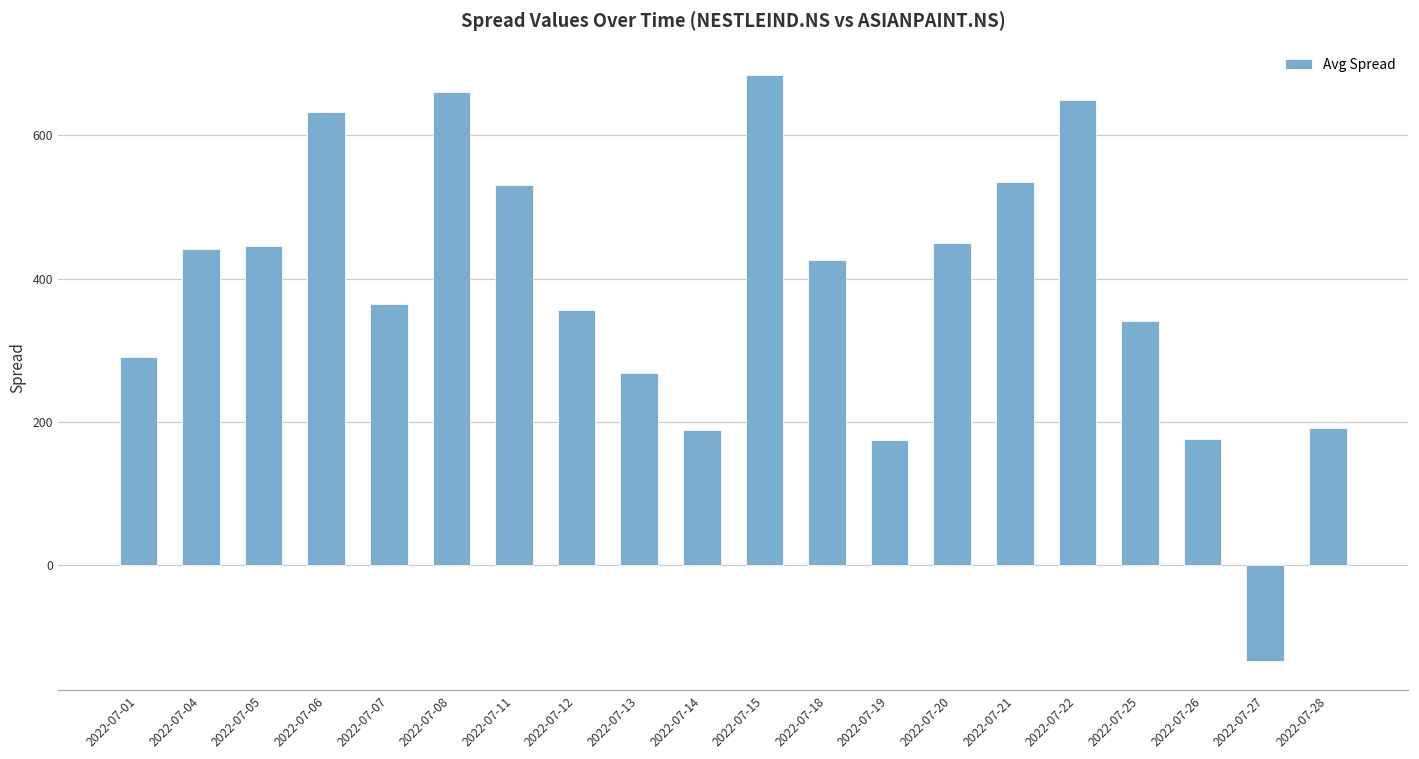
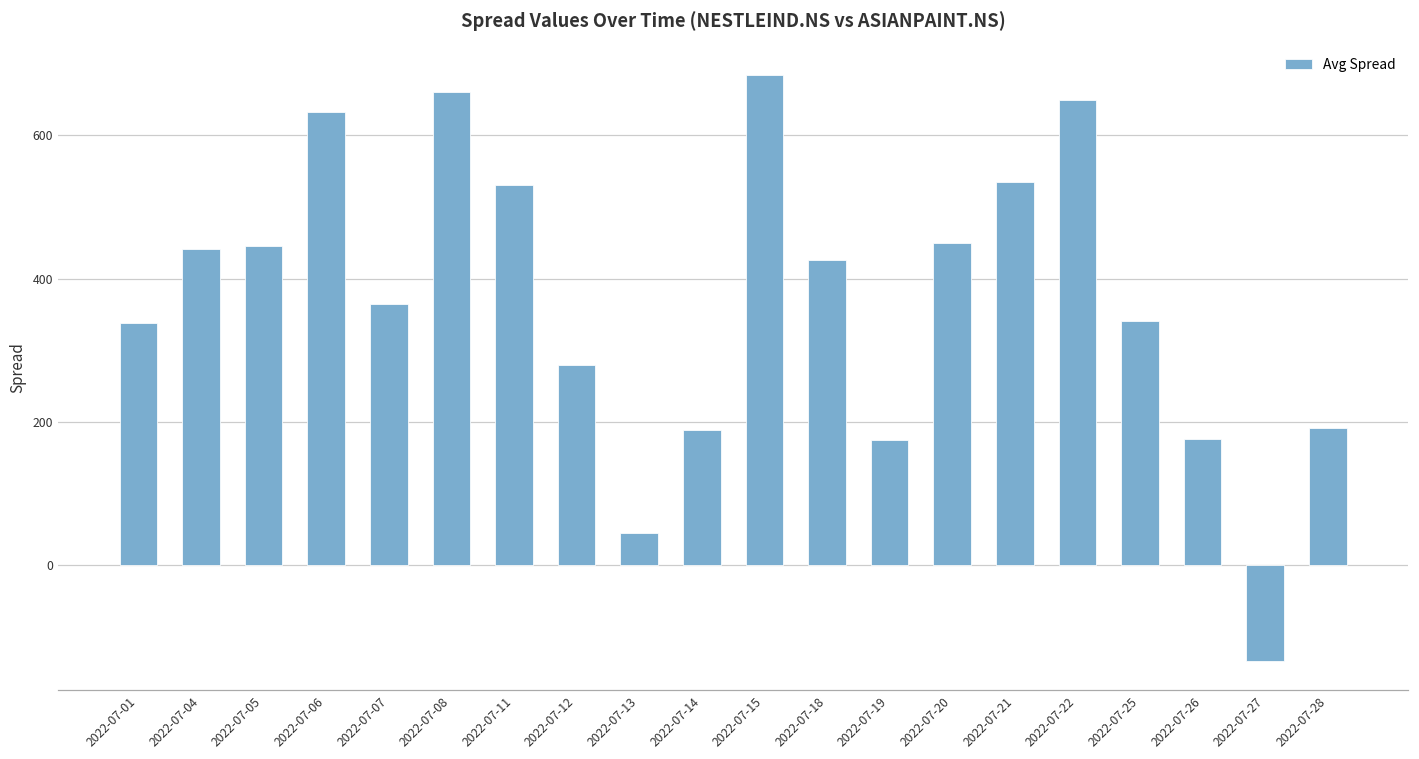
  {
-   "2022-07-01": 290,
+   "2022-07-01": 340,
    "2022-07-04": 440,
    "2022-07-05": 450,
    "2022-07-06": 630,
    "2022-07-07": 360,
    "2022-07-08": 660,
    "2022-07-11": 530,
-   "2022-07-12": 360,
-   "2022-07-13": 270,
+   "2022-07-12": 280,
+   "2022-07-13": 40,
    "2022-07-14": 190,
    "2022-07-15": 680,
    "2022-07-18": 430,
    "2022-07-19": 170,
    "2022-07-20": 450,
    "2022-07-21": 530,
    "2022-07-22": 650,
    "2022-07-25": 340,
    "2022-07-26": 180,
    "2022-07-27": -130,
    "2022-07-28": 190
  }
